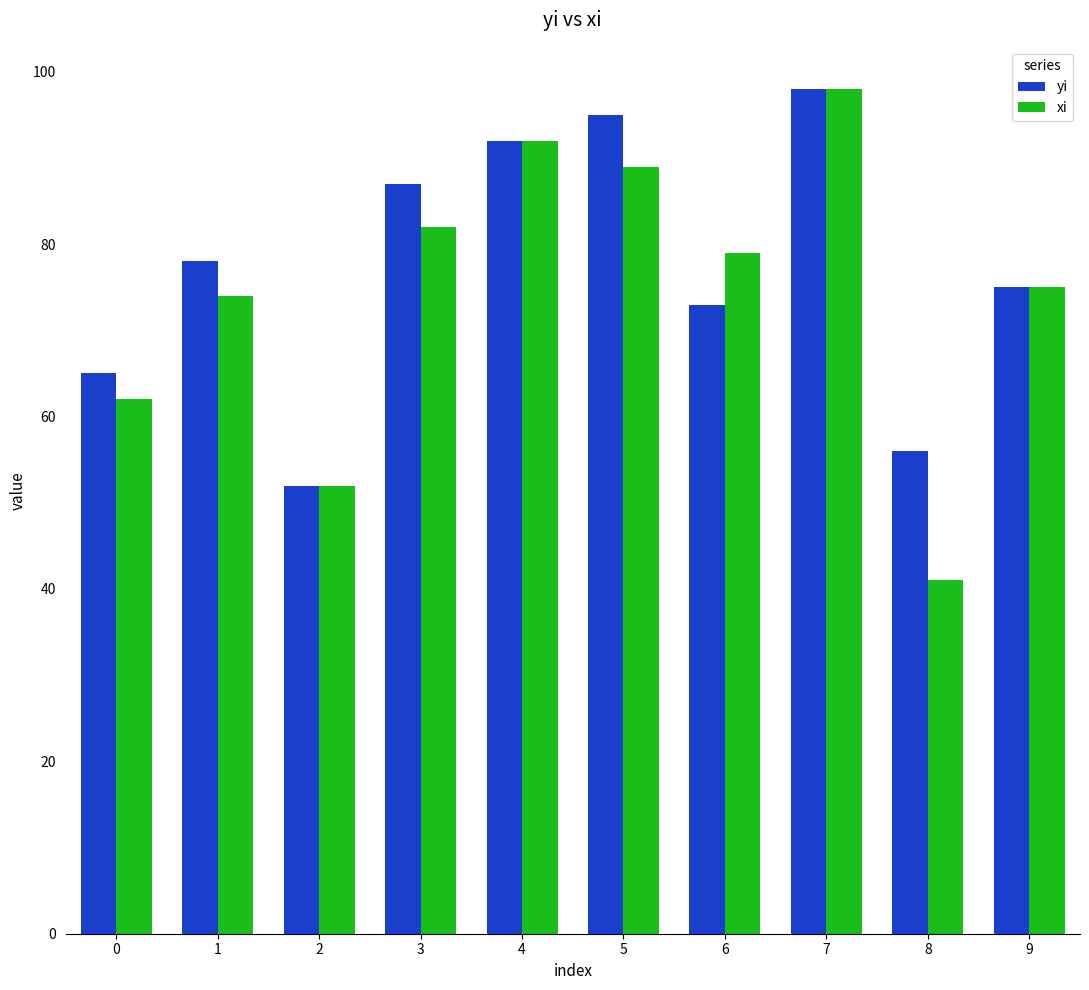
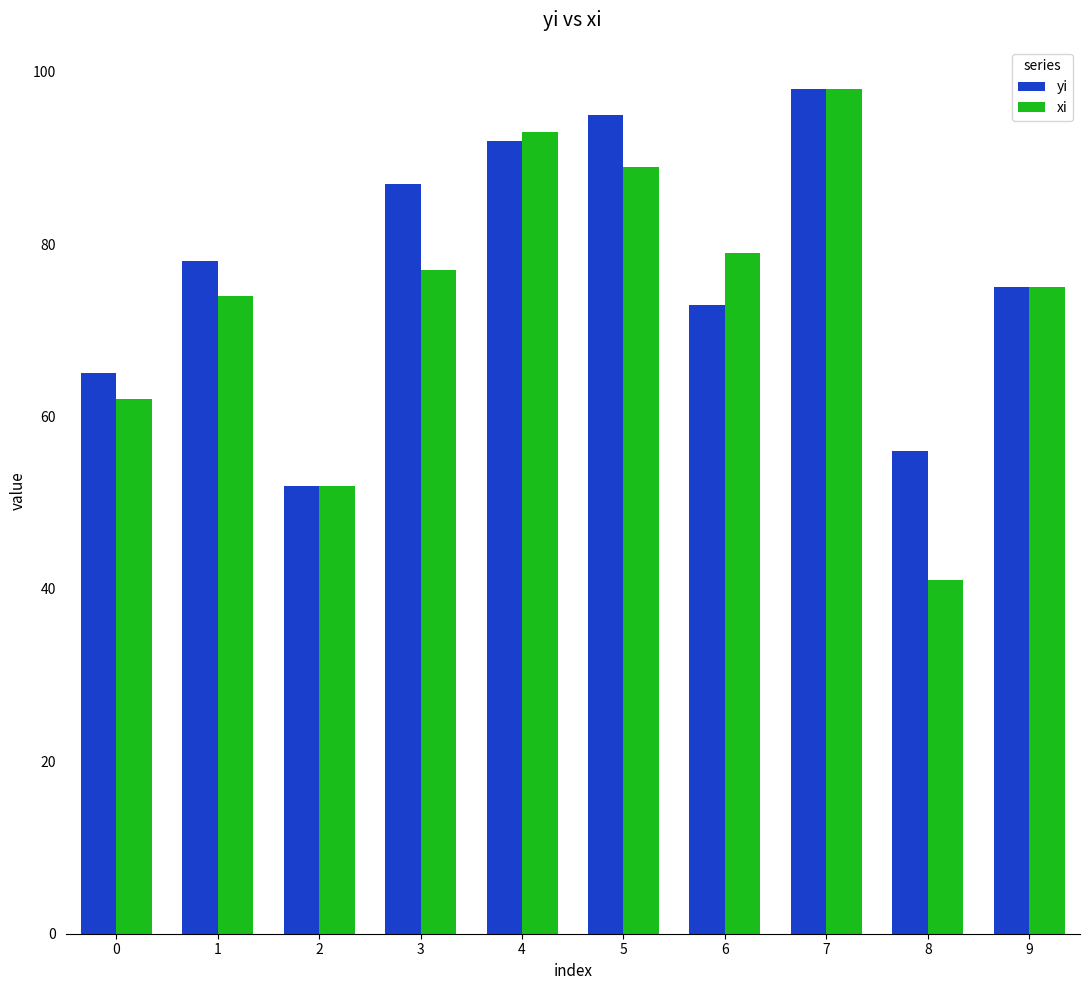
  {
    "yi": {
      "0": 65,
      "1": 78,
      "2": 52,
      "3": 87,
      "4": 92,
      "5": 95,
      "6": 73,
      "7": 98,
      "8": 56,
      "9": 75
    },
    "xi": {
      "0": 62,
      "1": 74,
      "2": 52,
-     "3": 82,
-     "4": 92,
+     "3": 77,
+     "4": 93,
      "5": 89,
      "6": 79,
      "7": 98,
      "8": 41,
      "9": 75
    }
  }
